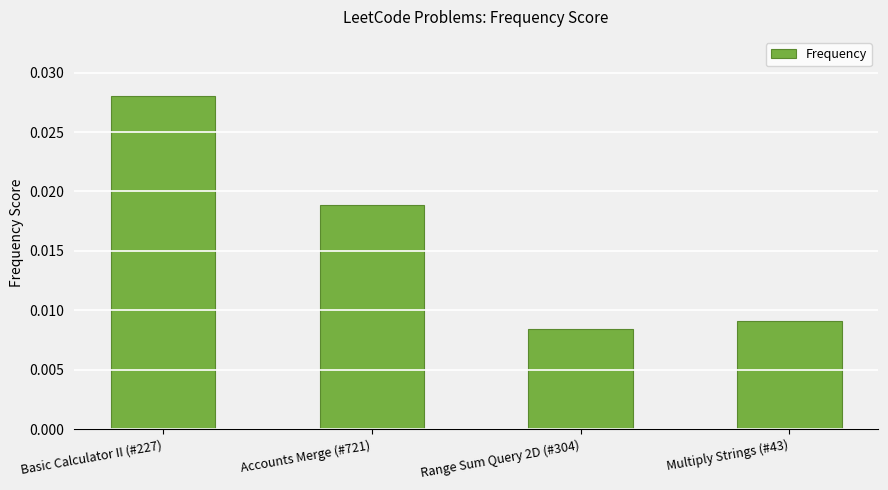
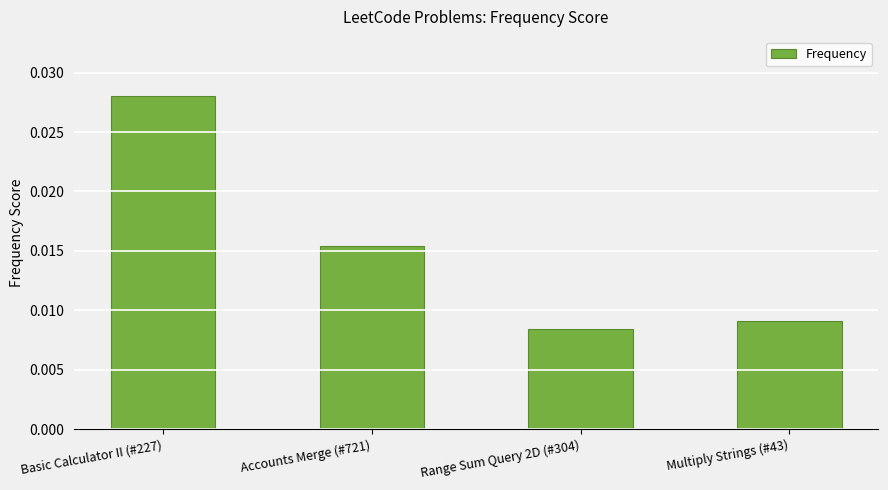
  {
    "Basic Calculator II (#227)": 0.0280,
-   "Accounts Merge (#721)": 0.0189,
+   "Accounts Merge (#721)": 0.0154,
    "Range Sum Query 2D (#304)": 0.0084,
    "Multiply Strings (#43)": 0.0091
  }
